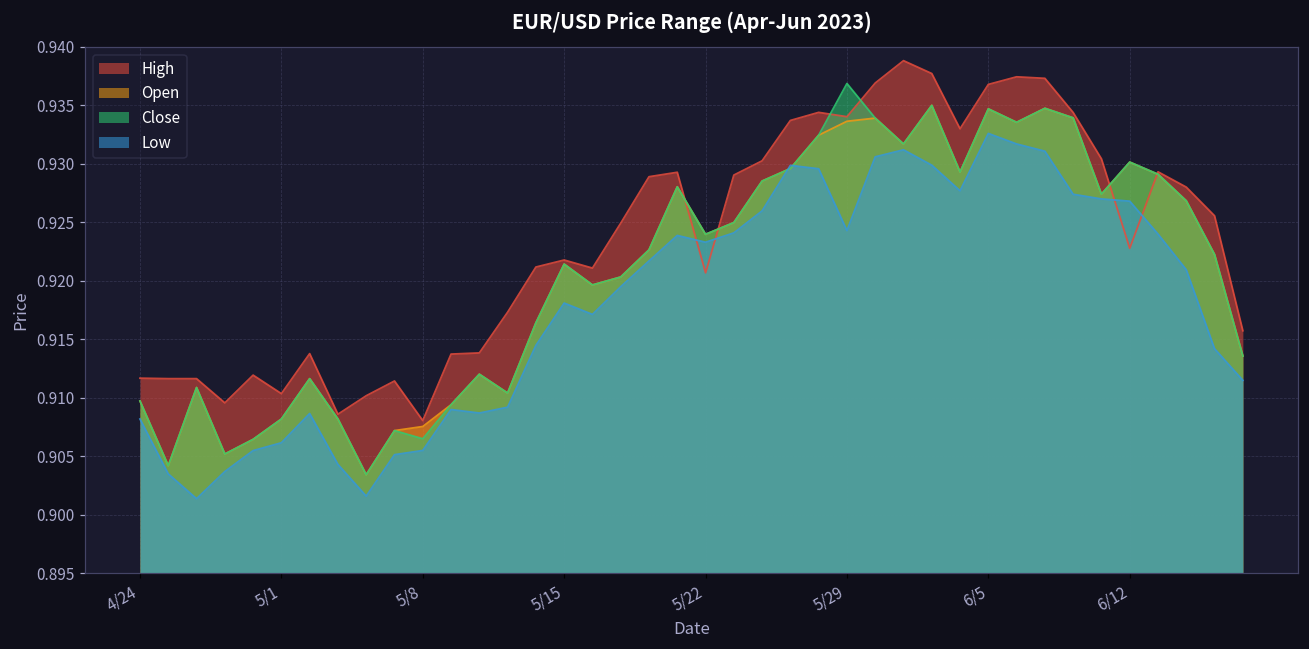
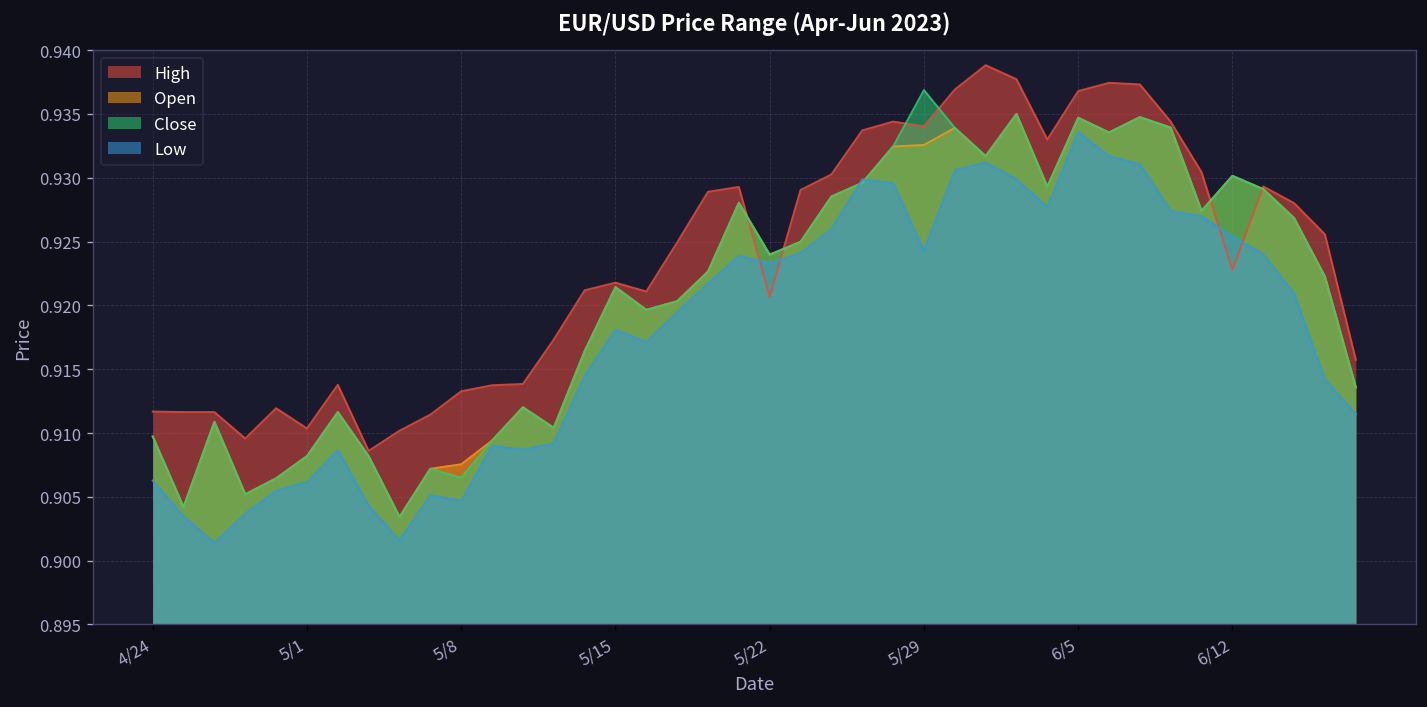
  {
    "High": {
      "4/24": 0.9117,
      "5/1": 0.9104,
-     "5/8": 0.9081,
+     "5/8": 0.9133,
      "5/15": 0.9218,
      "5/22": 0.9207,
      "5/29": 0.9340,
      "6/5": 0.9368,
      "6/12": 0.9228
    },
    "Open": {
      "5/8": 0.9076,
-     "5/29": 0.9336
+     "5/29": 0.9326
    },
    "Close": {
      "5/8": 0.9065,
      "5/29": 0.9369
    },
    "Low": {
-     "4/24": 0.9082,
+     "4/24": 0.9063,
      "5/1": 0.9062,
-     "5/8": 0.9055,
+     "5/8": 0.9047,
      "5/15": 0.9181,
      "5/22": 0.9233,
      "5/29": 0.9243,
-     "6/5": 0.9326,
-     "6/12": 0.9268
+     "6/5": 0.9336,
+     "6/12": 0.9254
    }
  }
